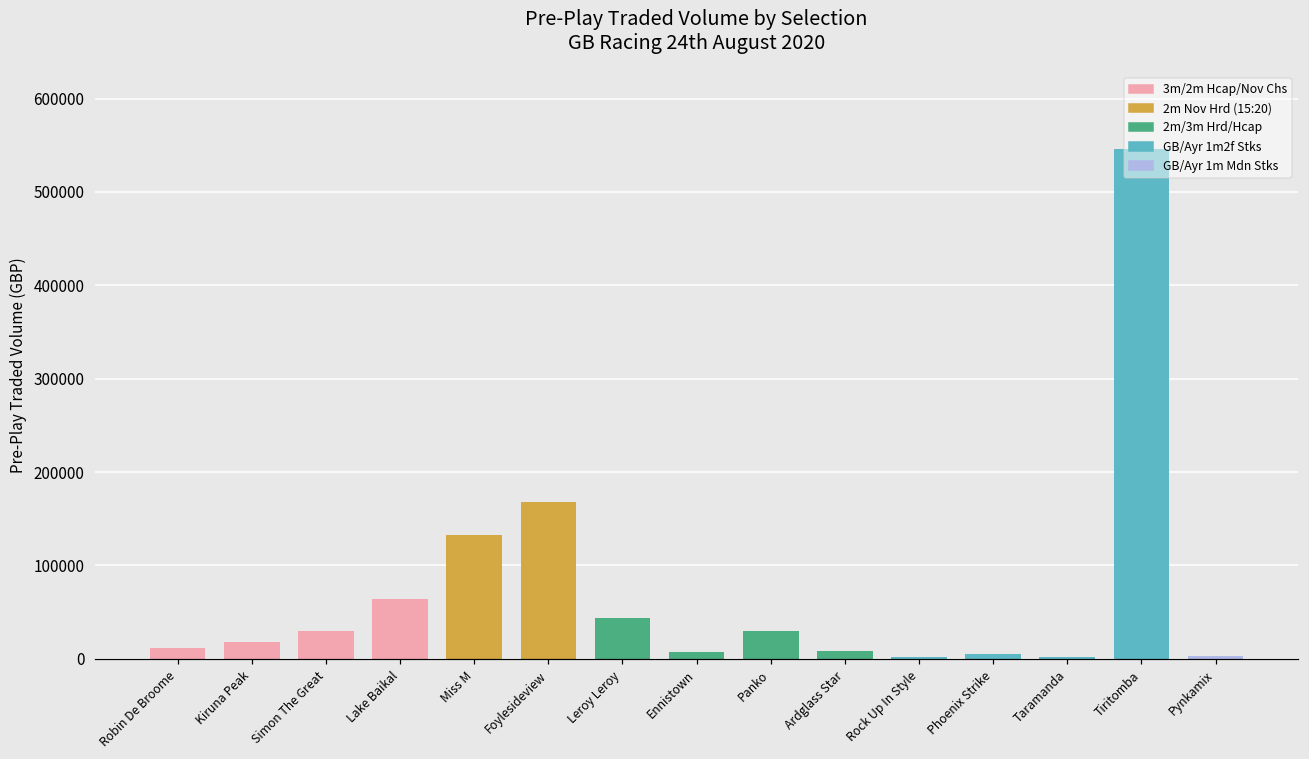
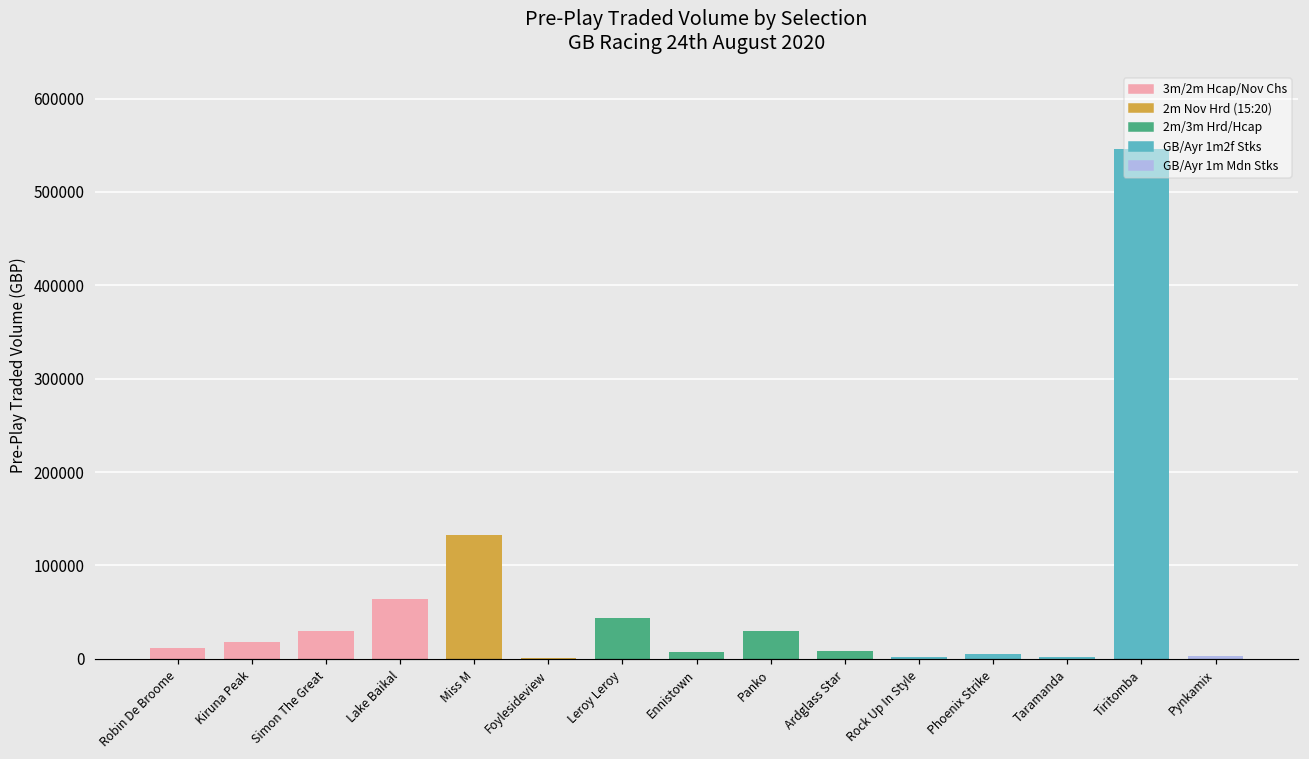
  {
    "Robin De Broome": 10000,
    "Kiruna Peak": 20000,
    "Simon The Great": 30000,
    "Lake Baikal": 60000,
    "Miss M": 130000,
-   "Foylesideview": 170000,
+   "Foylesideview": 0,
    "Leroy Leroy": 40000,
    "Ennistown": 10000,
    "Panko": 30000,
    "Ardglass Star": 10000,
    "Phoenix Strike": 10000
  }
